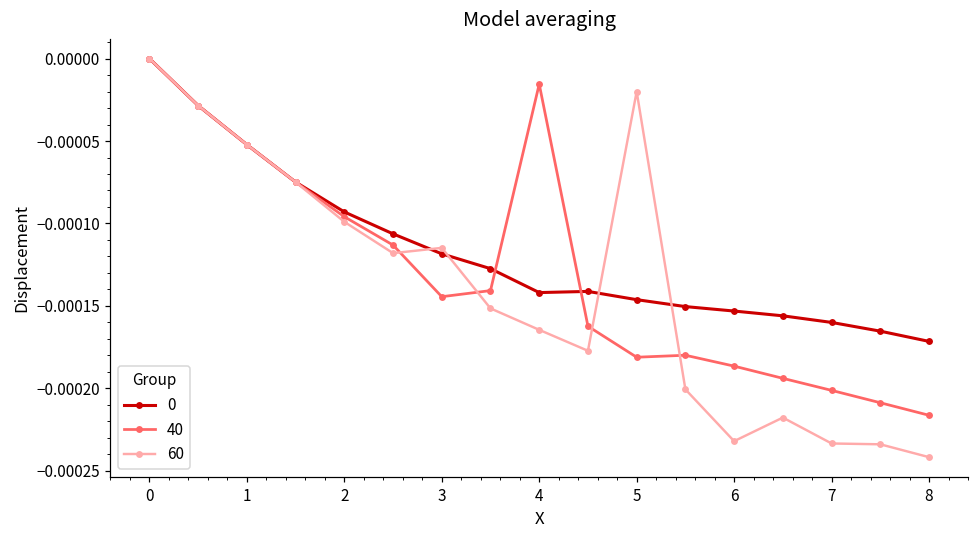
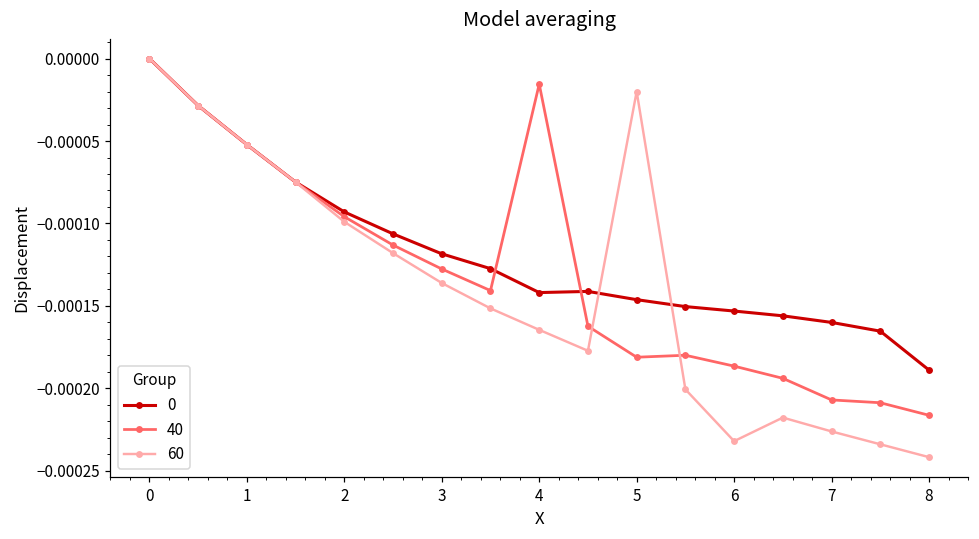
  {
    "0": {
      "2": -0.000093,
      "3": -0.000118,
      "4": -0.000142,
      "5": -0.000146,
      "6": -0.000153,
      "7": -0.000160,
-     "8": -0.000172
+     "8": -0.000189
    },
    "40": {
      "2": -0.000096,
-     "3": -0.000144,
+     "3": -0.000128,
      "4": -0.000016,
      "5": -0.000181,
      "6": -0.000187,
-     "7": -0.000201,
+     "7": -0.000207,
      "8": -0.000216
    },
    "60": {
      "2": -0.000099,
-     "3": -0.000115,
+     "3": -0.000136,
      "4": -0.000165,
      "5": -0.000020,
      "6": -0.000232,
-     "7": -0.000233,
+     "7": -0.000226,
      "8": -0.000242
    }
  }
